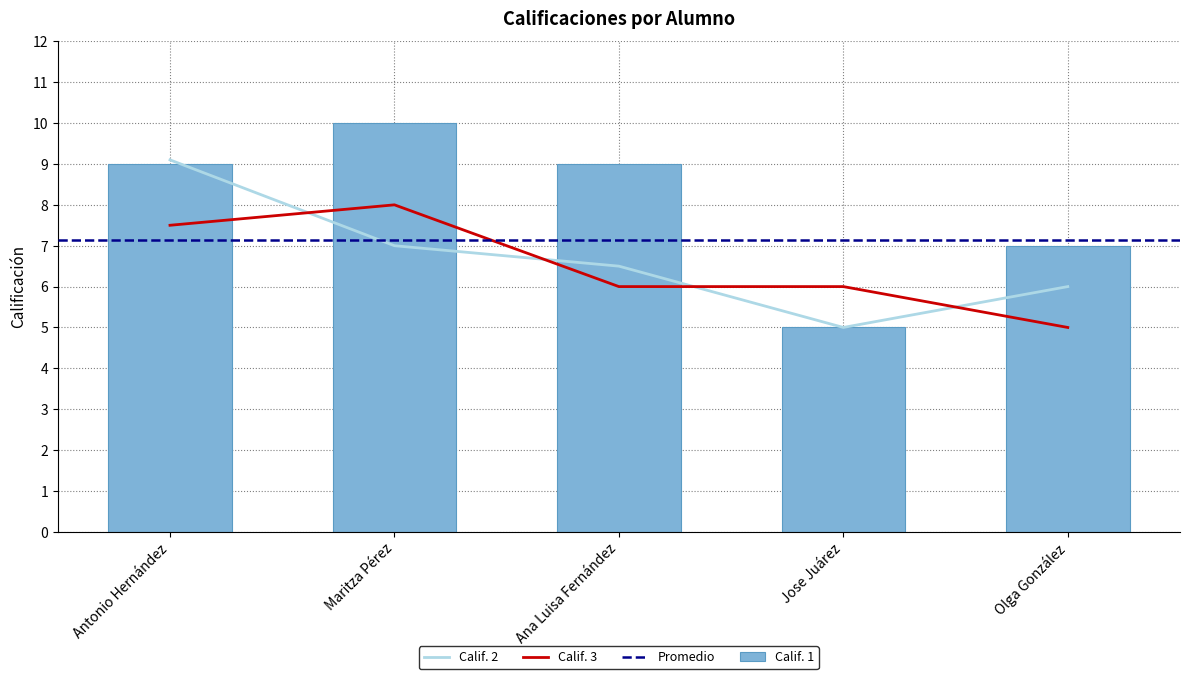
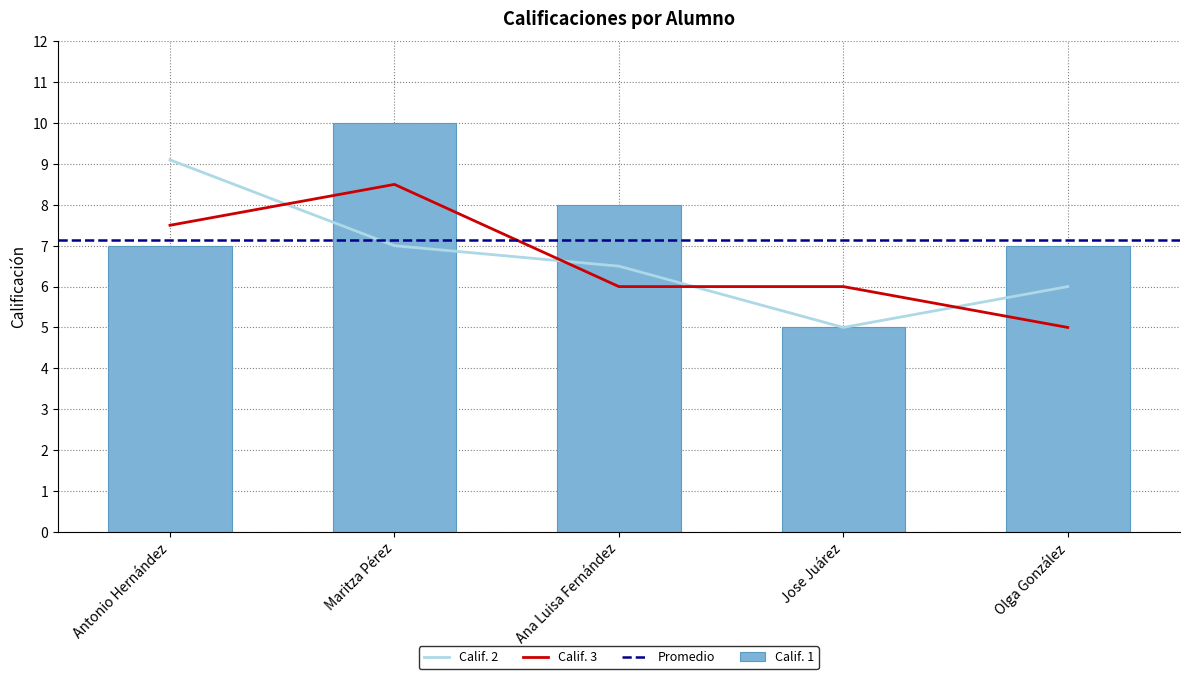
  {
    "Calif. 1": {
-     "Antonio Hernández": 9,
+     "Antonio Hernández": 7,
      "Maritza Pérez": 10,
-     "Ana Luisa Fernández": 9,
+     "Ana Luisa Fernández": 8,
      "Jose Juárez": 5,
      "Olga González": 7
    },
    "Calif. 2": {
      "Antonio Hernández": 9.1,
      "Maritza Pérez": 7.0,
      "Ana Luisa Fernández": 6.5,
      "Jose Juárez": 5.0,
      "Olga González": 6.0
    },
    "Calif. 3": {
      "Antonio Hernández": 7.5,
-     "Maritza Pérez": 8.0,
+     "Maritza Pérez": 8.5,
      "Ana Luisa Fernández": 6.0,
      "Jose Juárez": 6.0,
      "Olga González": 5.0
    }
  }
